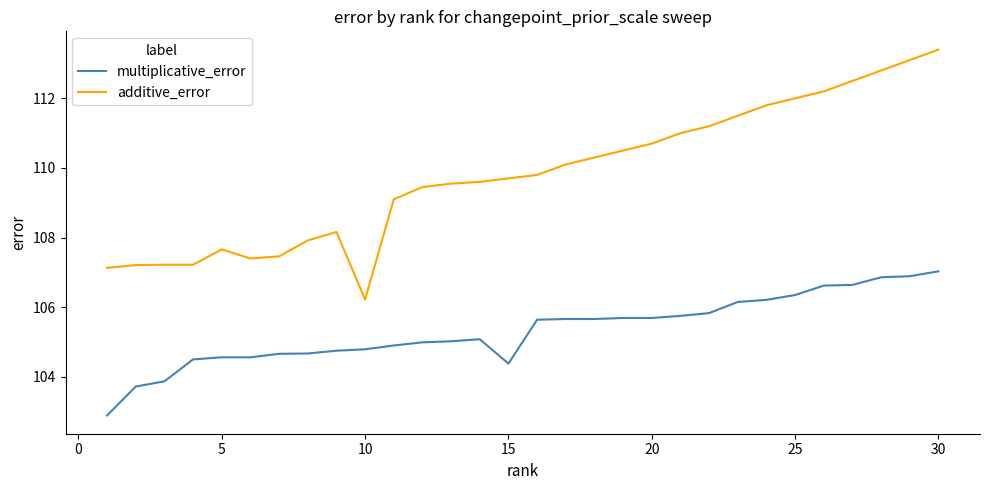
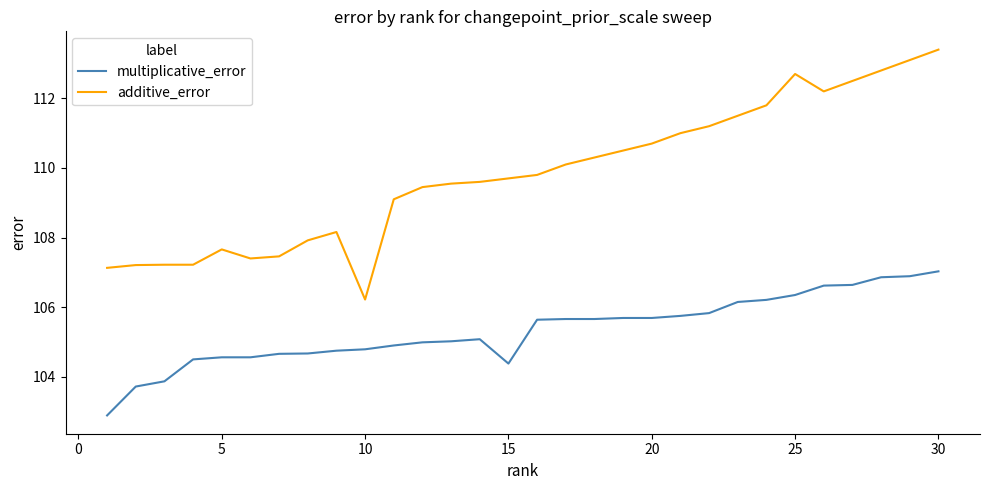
  {
    "multiplicative_error": {
      "5": 104.6,
      "10": 104.8,
      "15": 104.4,
      "20": 105.7,
      "25": 106.4,
      "30": 107.0
    },
    "additive_error": {
      "5": 107.7,
      "10": 106.2,
      "15": 109.7,
      "20": 110.7,
-     "25": 112.0,
+     "25": 112.7,
      "30": 113.4
    }
  }
